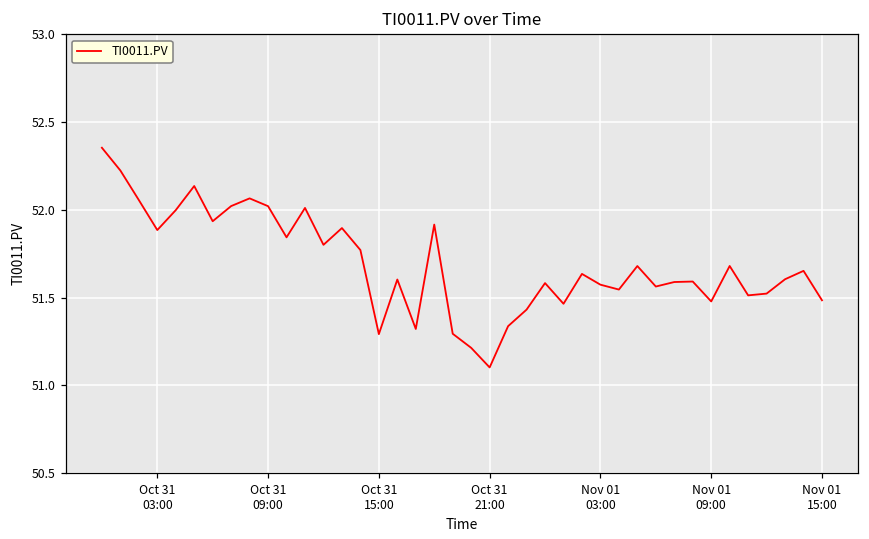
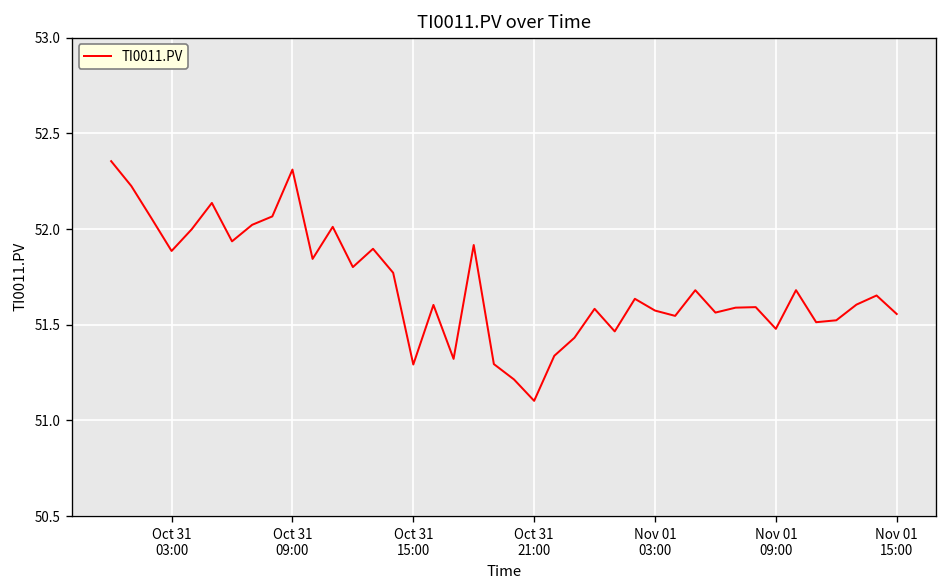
  {
    "Oct 31 03:00": 51.89,
-   "Oct 31 09:00": 52.02,
+   "Oct 31 09:00": 52.31,
    "Oct 31 15:00": 51.29,
    "Oct 31 21:00": 51.10,
    "Nov 01 03:00": 51.57,
    "Nov 01 09:00": 51.48,
-   "Nov 01 15:00": 51.49
+   "Nov 01 15:00": 51.56
  }
